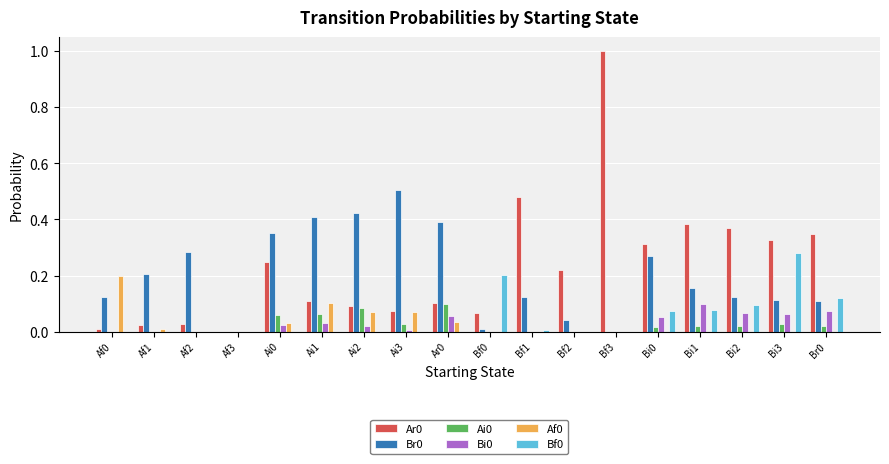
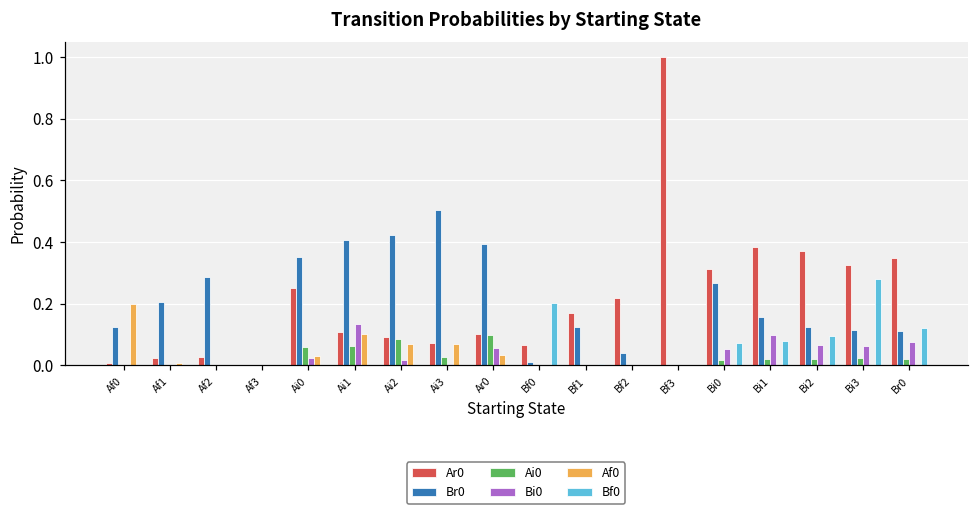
  {
    "Ar0": {
      "Af1": 0.02,
      "Af2": 0.03,
      "Af3": 0.00,
      "Ai0": 0.25,
      "Ai1": 0.11,
      "Ai2": 0.09,
      "Ai3": 0.07,
      "Ar0": 0.10,
      "Bf0": 0.07,
-     "Bf1": 0.48,
+     "Bf1": 0.17,
      "Bf2": 0.22,
      "Bf3": 1.00,
      "Bi0": 0.31,
      "Bi1": 0.38,
      "Bi2": 0.37,
      "Bi3": 0.33,
      "Br0": 0.35
    },
    "Br0": {
      "Af0": 0.12,
      "Af1": 0.21,
      "Af2": 0.29,
      "Af3": 0.00,
      "Ai0": 0.35,
      "Ai1": 0.41,
      "Ai2": 0.42,
      "Ai3": 0.50,
      "Ar0": 0.39,
      "Bf0": 0.01,
      "Bf1": 0.12,
      "Bf2": 0.04,
      "Bf3": 0.00,
      "Bi0": 0.27,
      "Bi1": 0.16,
      "Bi2": 0.13,
      "Bi3": 0.11,
      "Br0": 0.11
    },
    "Ai0": {
      "Af0": 0.00,
      "Af1": 0.00,
      "Af2": 0.00,
      "Af3": 0.00,
      "Ai0": 0.06,
      "Ai1": 0.06,
      "Ai2": 0.09,
      "Ai3": 0.03,
      "Ar0": 0.10,
      "Bf0": 0.00,
      "Bf1": 0.00,
      "Bf2": 0.00,
      "Bf3": 0.00,
      "Bi0": 0.02,
      "Bi1": 0.02,
      "Bi2": 0.02,
      "Bi3": 0.03,
      "Br0": 0.02
    },
    "Bi0": {
      "Af0": 0.00,
      "Af1": 0.00,
      "Af2": 0.00,
      "Af3": 0.00,
      "Ai0": 0.02,
-     "Ai1": 0.03,
+     "Ai1": 0.14,
      "Ai2": 0.02,
      "Ar0": 0.06,
      "Bf0": 0.00,
      "Bf1": 0.00,
      "Bf2": 0.00,
      "Bf3": 0.00,
      "Bi0": 0.05,
      "Bi1": 0.10,
      "Bi2": 0.07,
      "Bi3": 0.06,
      "Br0": 0.07
    },
    "Af0": {
      "Af0": 0.20,
      "Af2": 0.00,
      "Af3": 0.00,
      "Ai0": 0.03,
      "Ai1": 0.10,
      "Ai2": 0.07,
      "Ai3": 0.07,
      "Ar0": 0.03,
      "Bf0": 0.00,
      "Bf1": 0.00,
      "Bf2": 0.00,
      "Bf3": 0.00,
      "Bi0": 0.00,
      "Bi1": 0.00,
      "Bi2": 0.00,
      "Bi3": 0.00,
      "Br0": 0.00
    },
    "Bf0": {
      "Af0": 0.00,
      "Af1": 0.00,
      "Af2": 0.00,
      "Af3": 0.00,
      "Ai0": 0.00,
      "Ai1": 0.00,
      "Ai2": 0.00,
      "Ai3": 0.00,
      "Ar0": 0.00,
      "Bf0": 0.20,
      "Bf2": 0.00,
      "Bf3": 0.00,
      "Bi0": 0.07,
      "Bi1": 0.08,
      "Bi2": 0.09,
      "Bi3": 0.28,
      "Br0": 0.12
    }
  }
